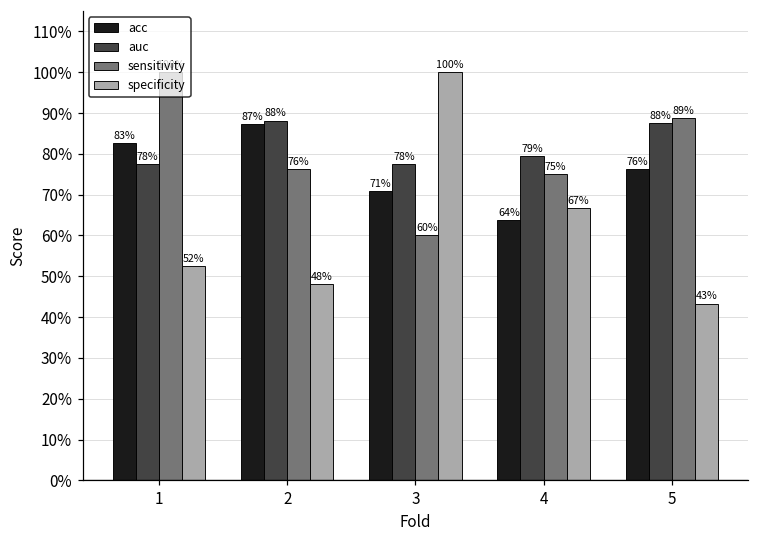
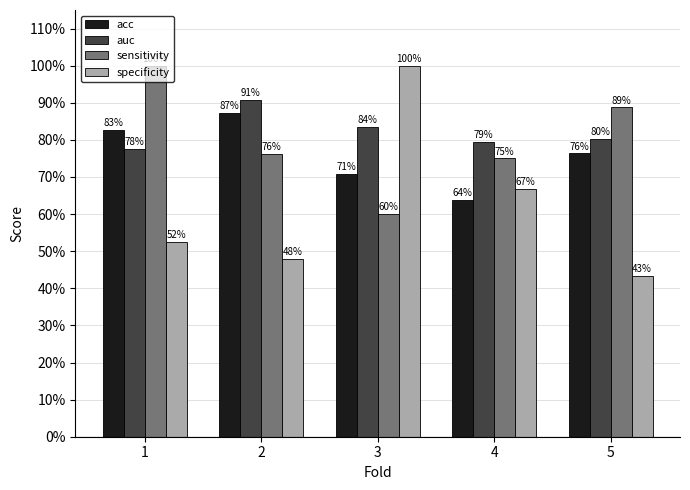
  {
    "acc": {
      "1": "83%",
      "2": "87%",
      "3": "71%",
      "4": "64%",
      "5": "76%"
    },
    "auc": {
      "1": "78%",
-     "2": "88%",
-     "3": "78%",
+     "2": "91%",
+     "3": "84%",
      "4": "79%",
-     "5": "88%"
+     "5": "80%"
    },
    "sensitivity": {
      "2": "76%",
      "3": "60%",
      "4": "75%",
      "5": "89%"
    },
    "specificity": {
      "1": "52%",
      "2": "48%",
      "3": "100%",
      "4": "67%",
      "5": "43%"
    }
  }
